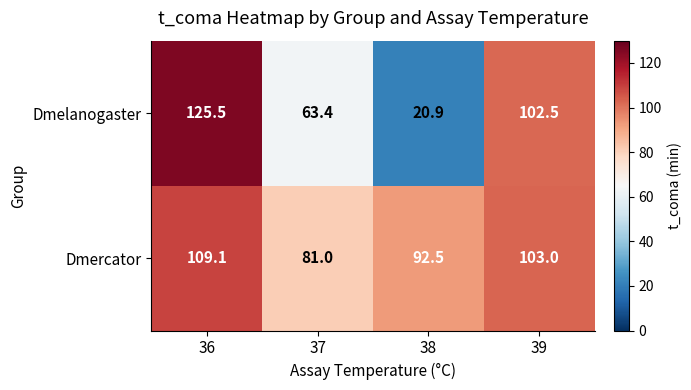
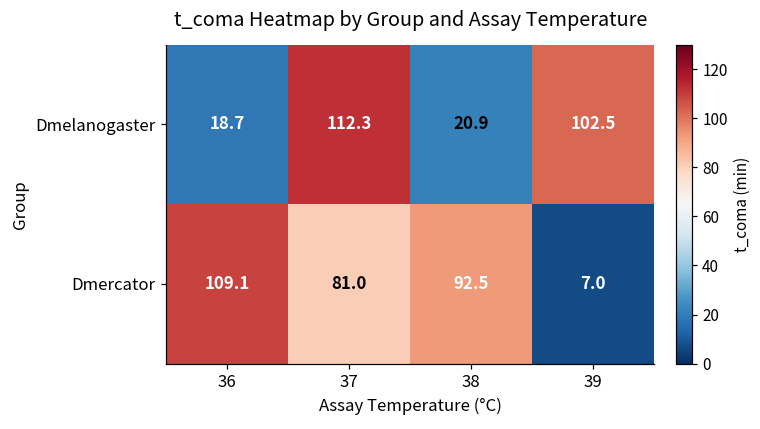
  {
    "Dmelanogaster": {
-     "36": 125.5,
-     "37": 63.4,
+     "36": 18.7,
+     "37": 112.3,
      "38": 20.9,
      "39": 102.5
    },
    "Dmercator": {
      "36": 109.1,
      "37": 81.0,
      "38": 92.5,
-     "39": 103.0
+     "39": 7.0
    }
  }
